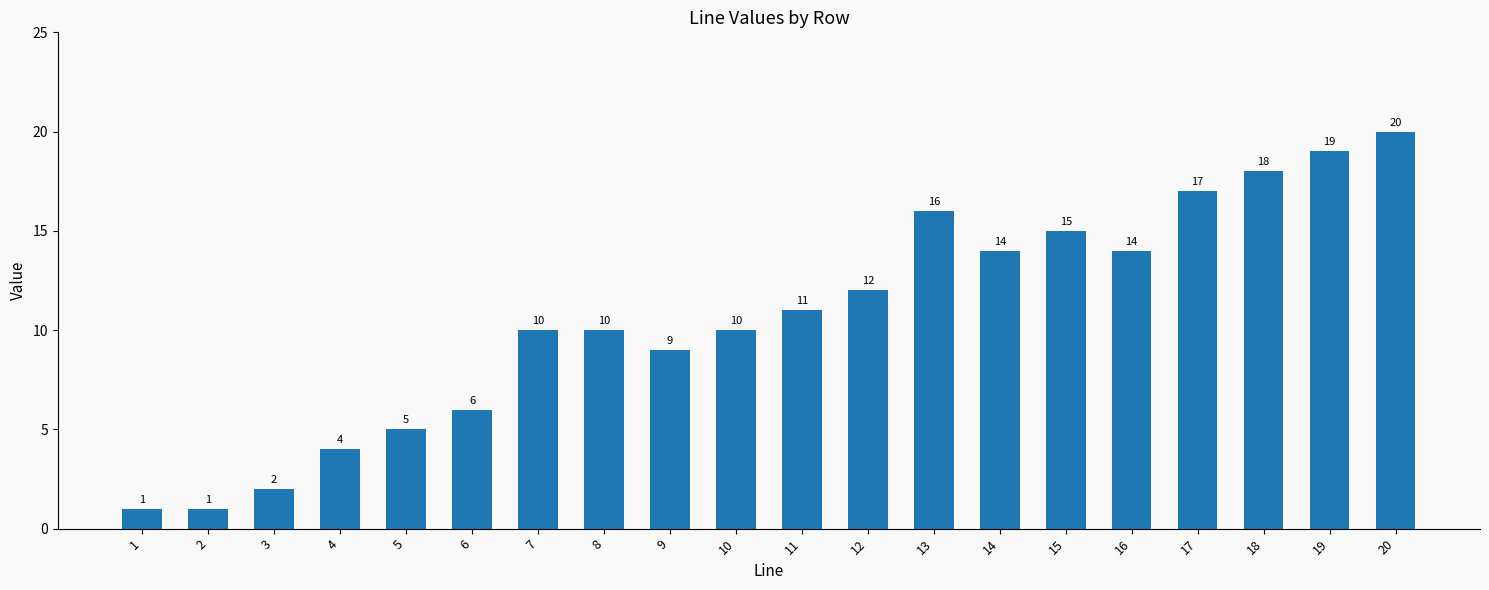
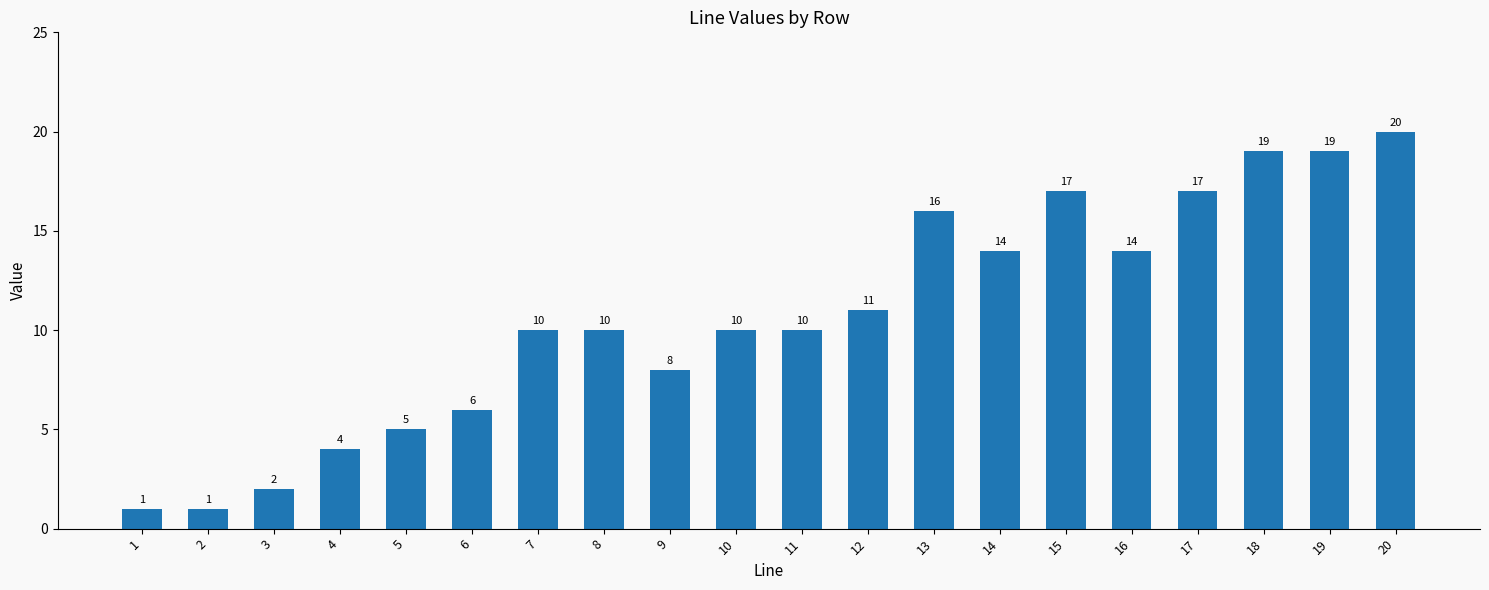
  {
    "1": 1,
    "2": 1,
    "3": 2,
    "4": 4,
    "5": 5,
    "6": 6,
    "7": 10,
    "8": 10,
-   "9": 9,
+   "9": 8,
    "10": 10,
-   "11": 11,
-   "12": 12,
+   "11": 10,
+   "12": 11,
    "13": 16,
    "14": 14,
-   "15": 15,
+   "15": 17,
    "16": 14,
    "17": 17,
-   "18": 18,
+   "18": 19,
    "19": 19,
    "20": 20
  }
